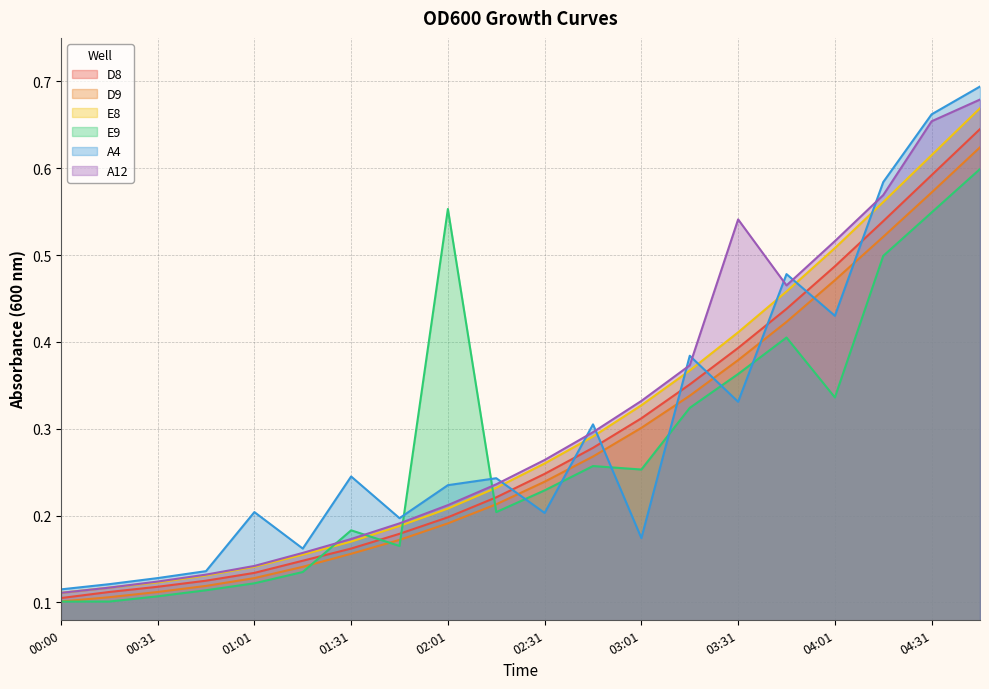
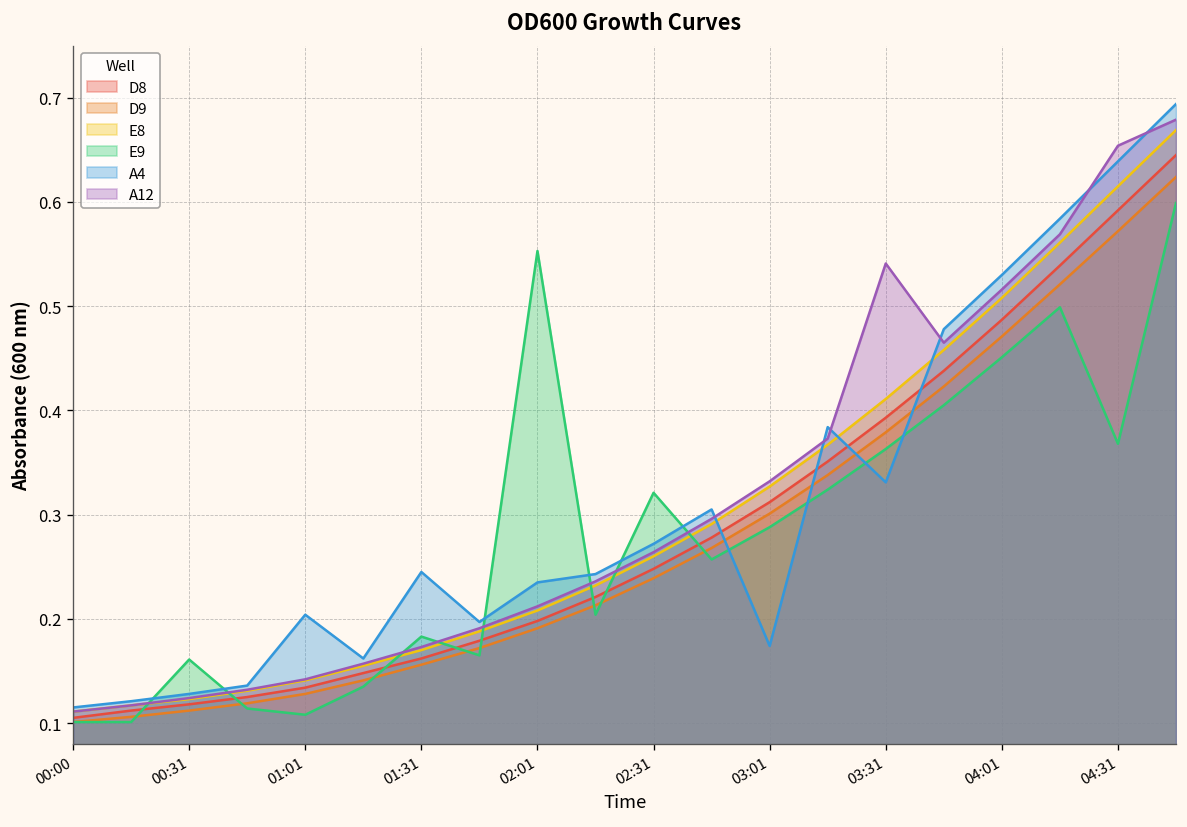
  {
    "E9": {
-     "00:31": 0.11,
-     "01:01": 0.12,
+     "00:31": 0.16,
+     "01:01": 0.11,
      "01:31": 0.18,
      "02:01": 0.55,
-     "02:31": 0.23,
-     "03:01": 0.25,
+     "02:31": 0.32,
+     "03:01": 0.29,
      "03:31": 0.36,
-     "04:01": 0.34,
-     "04:31": 0.55
+     "04:01": 0.45,
+     "04:31": 0.37
    },
    "A4": {
      "00:00": 0.12,
      "00:31": 0.13,
      "01:01": 0.20,
      "01:31": 0.25,
      "02:01": 0.24,
-     "02:31": 0.20,
+     "02:31": 0.27,
      "03:01": 0.17,
      "03:31": 0.33,
-     "04:01": 0.43,
-     "04:31": 0.66
+     "04:01": 0.53,
+     "04:31": 0.64
    },
    "A12": {
      "01:31": 0.17,
      "02:01": 0.21,
      "02:31": 0.26,
      "03:01": 0.33,
      "03:31": 0.54,
      "04:01": 0.52,
      "04:31": 0.65
    }
  }
